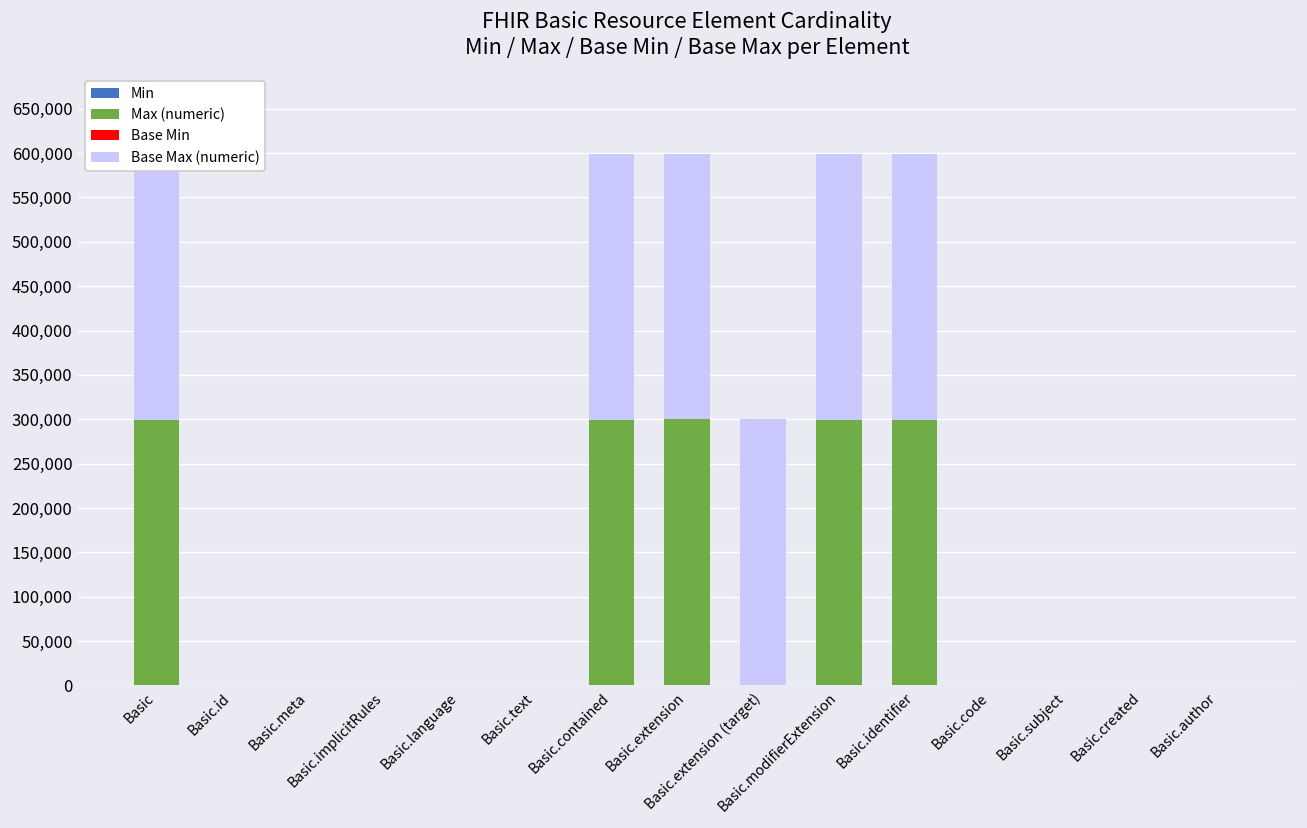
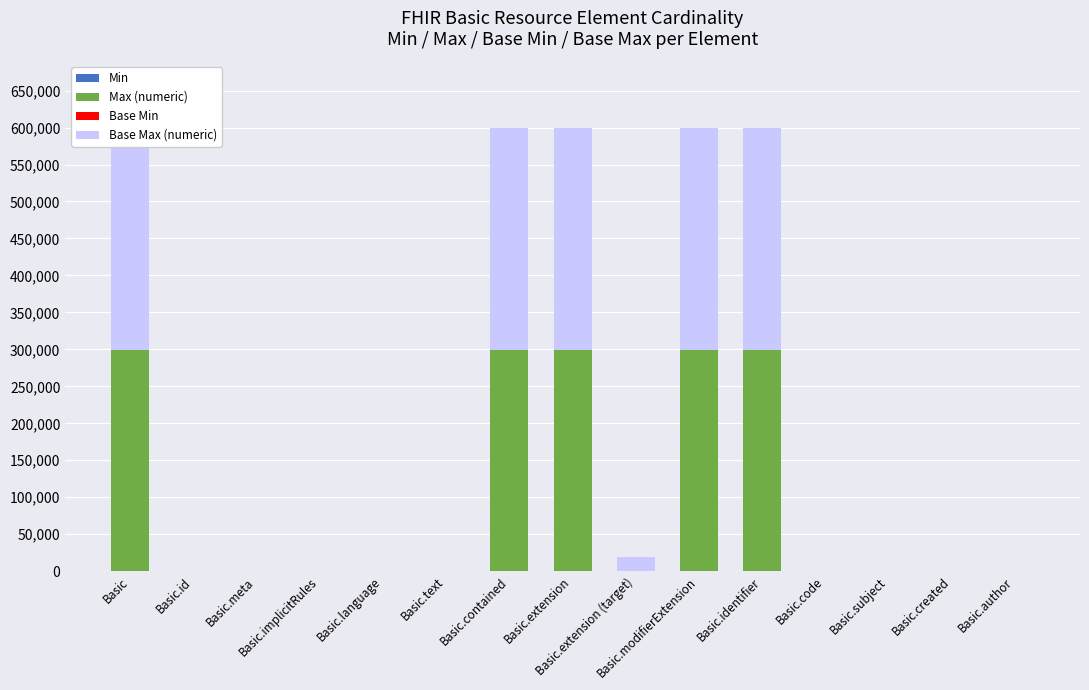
  {
    "Min": {
      "Basic": "0",
      "Basic.id": "0",
      "Basic.meta": "0",
      "Basic.implicitRules": "0",
      "Basic.language": "0",
      "Basic.text": "0",
      "Basic.contained": "0",
      "Basic.modifierExtension": "0",
      "Basic.identifier": "0",
      "Basic.subject": "0",
      "Basic.created": "0",
      "Basic.author": "0"
    },
    "Base Min": {
      "Basic.id": "0",
      "Basic.meta": "0",
      "Basic.implicitRules": "0",
      "Basic.language": "0",
      "Basic.text": "0",
      "Basic.extension (target)": "0",
      "Basic.subject": "0",
      "Basic.created": "0",
      "Basic.author": "0"
    },
    "Base Max (numeric)": {
      "Basic.contained": "300,000",
      "Basic.extension": "300,000",
-     "Basic.extension (target)": "300,000",
+     "Basic.extension (target)": "20,000",
      "Basic.modifierExtension": "300,000",
      "Basic.identifier": "300,000"
    }
  }
